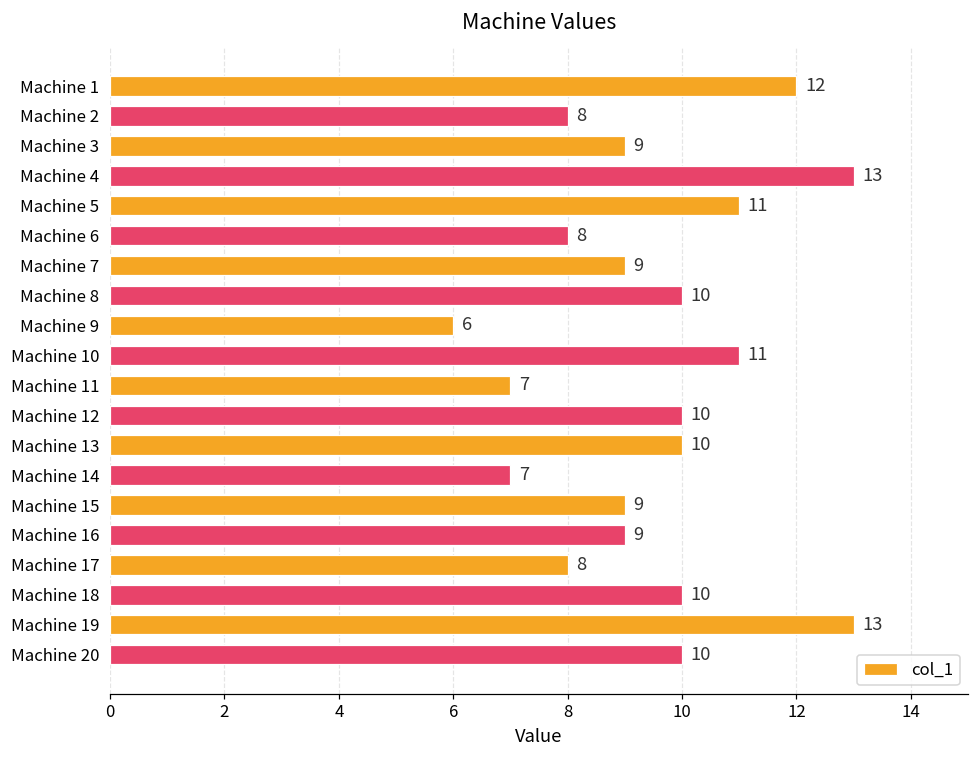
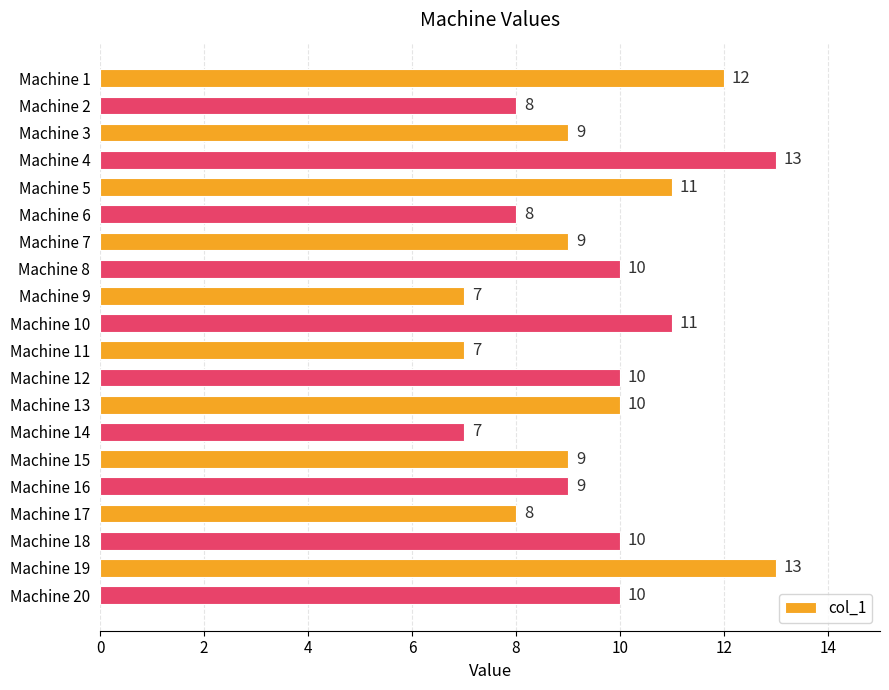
  {
    "Machine 1": 12,
    "Machine 2": 8,
    "Machine 3": 9,
    "Machine 4": 13,
    "Machine 5": 11,
    "Machine 6": 8,
    "Machine 7": 9,
    "Machine 8": 10,
-   "Machine 9": 6,
+   "Machine 9": 7,
    "Machine 10": 11,
    "Machine 11": 7,
    "Machine 12": 10,
    "Machine 13": 10,
    "Machine 14": 7,
    "Machine 15": 9,
    "Machine 16": 9,
    "Machine 17": 8,
    "Machine 18": 10,
    "Machine 19": 13,
    "Machine 20": 10
  }
